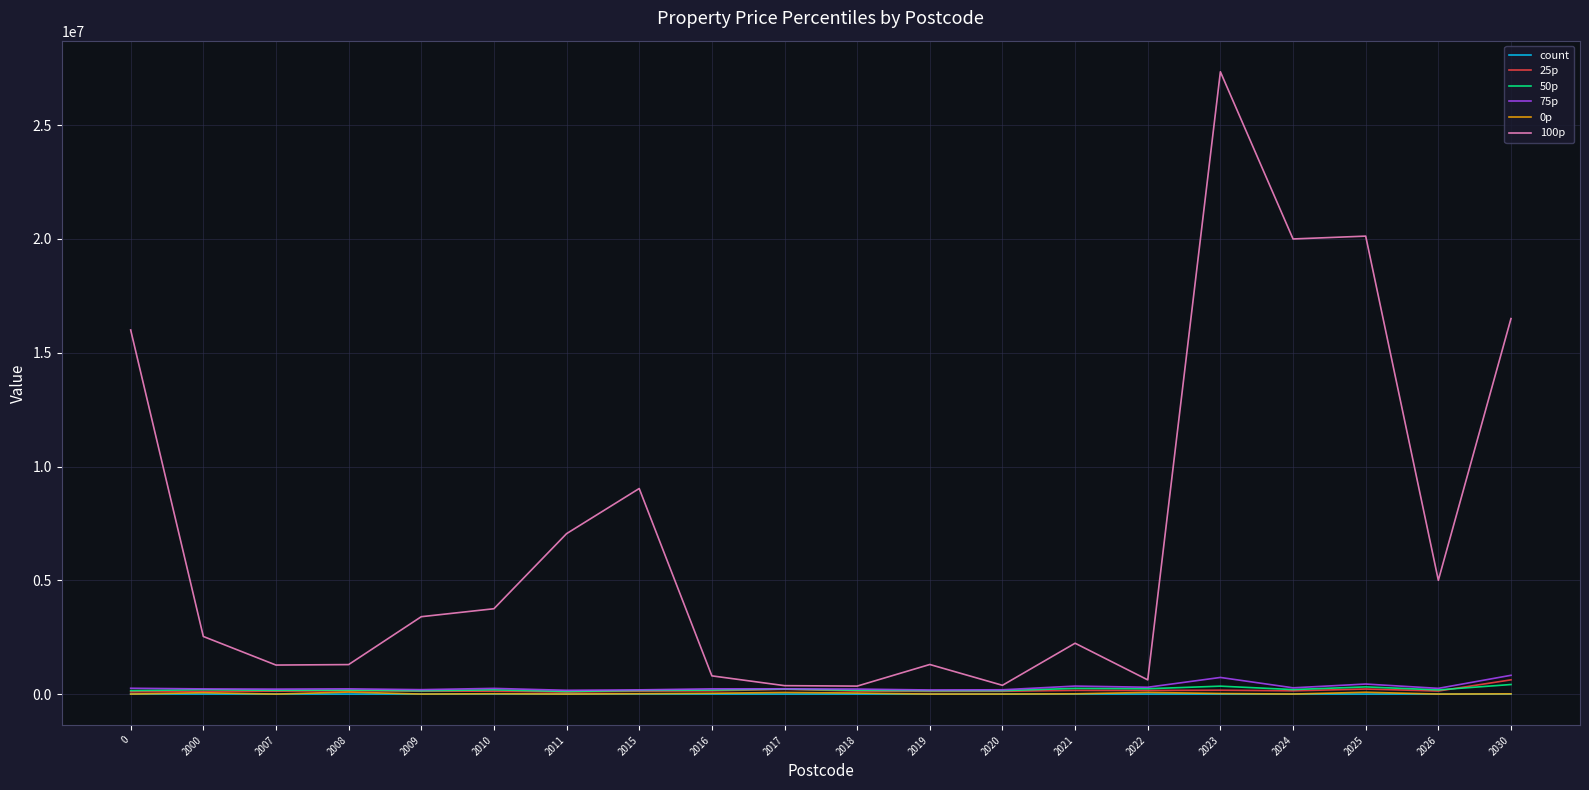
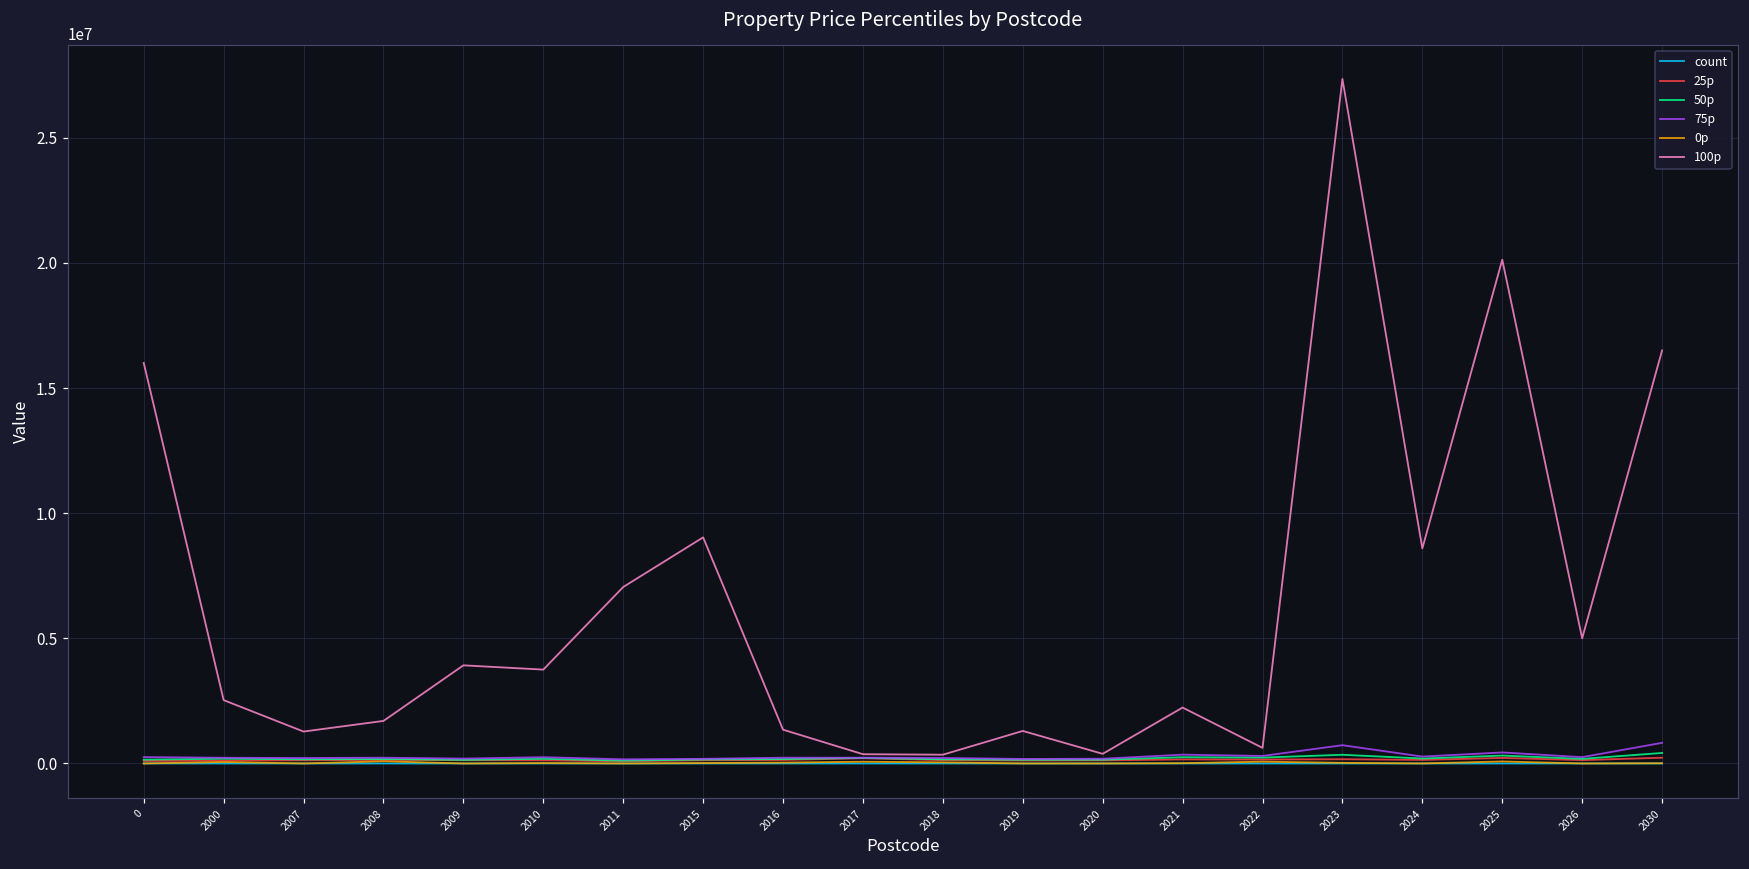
  {
    "25p": {
      "2023": 200000,
-     "2030": 600000
+     "2030": 200000
    },
    "50p": {
      "2023": 300000,
      "2030": 400000
    },
    "75p": {
      "2023": 700000,
      "2025": 400000,
      "2030": 800000
    },
    "100p": {
      "0": 16000000,
      "2000": 2500000,
      "2007": 1300000,
-     "2008": 1300000,
-     "2009": 3400000,
+     "2008": 1700000,
+     "2009": 3900000,
      "2010": 3800000,
      "2011": 7000000,
      "2015": 9000000,
-     "2016": 800000,
+     "2016": 1400000,
      "2017": 400000,
      "2018": 400000,
      "2019": 1300000,
      "2020": 400000,
      "2021": 2200000,
      "2022": 600000,
      "2023": 27300000,
-     "2024": 20000000,
+     "2024": 8600000,
      "2025": 20100000,
      "2026": 5000000,
      "2030": 16500000
    }
  }
